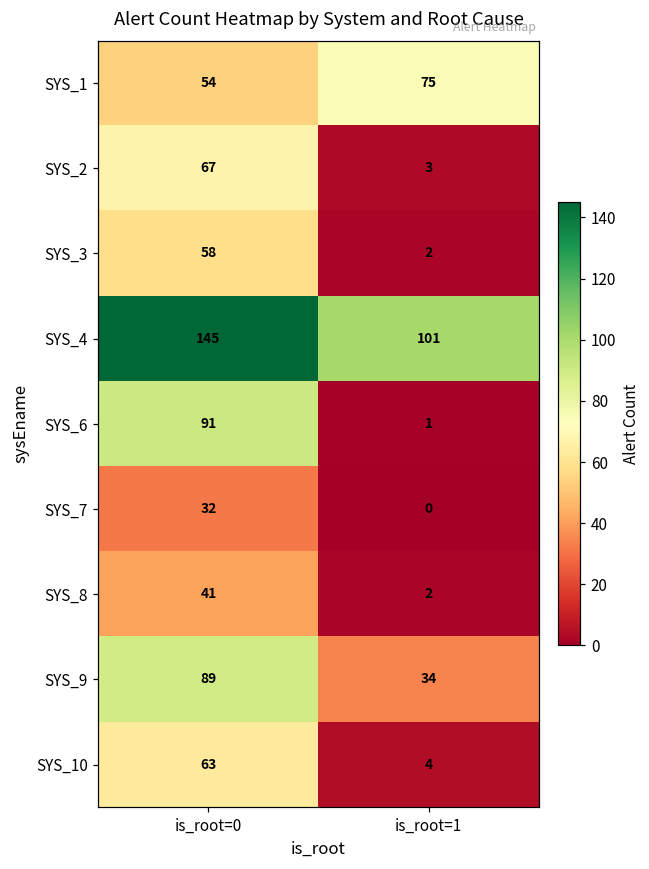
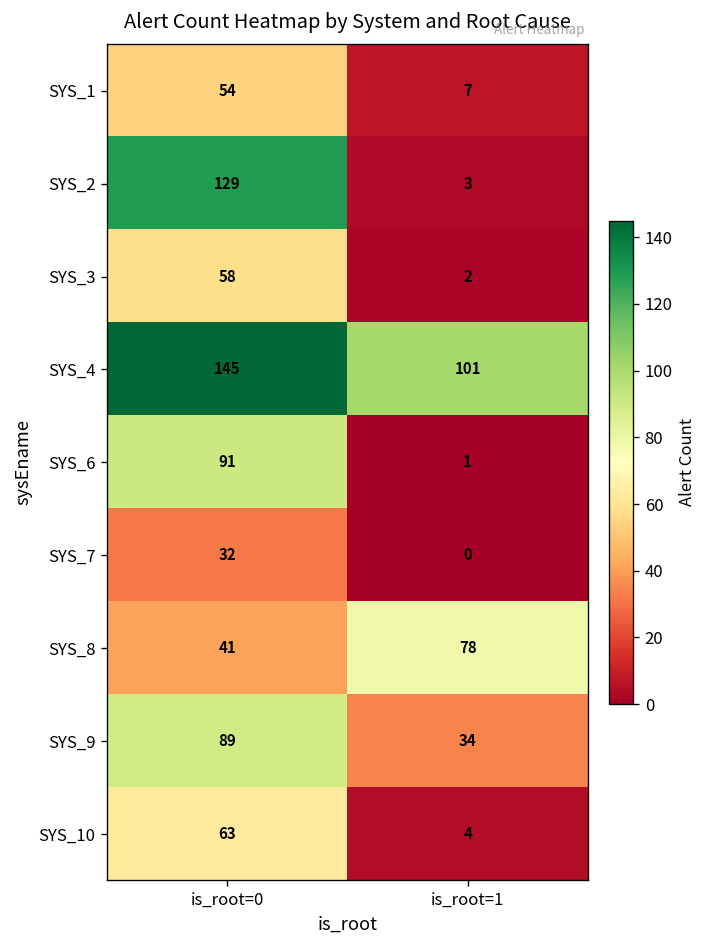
  {
    "SYS_1": {
      "is_root=0": 54,
-     "is_root=1": 75
+     "is_root=1": 7
    },
    "SYS_2": {
-     "is_root=0": 67,
+     "is_root=0": 129,
      "is_root=1": 3
    },
    "SYS_3": {
      "is_root=0": 58,
      "is_root=1": 2
    },
    "SYS_4": {
      "is_root=0": 145,
      "is_root=1": 101
    },
    "SYS_6": {
      "is_root=0": 91,
      "is_root=1": 1
    },
    "SYS_7": {
      "is_root=0": 32,
      "is_root=1": 0
    },
    "SYS_8": {
      "is_root=0": 41,
-     "is_root=1": 2
+     "is_root=1": 78
    },
    "SYS_9": {
      "is_root=0": 89,
      "is_root=1": 34
    },
    "SYS_10": {
      "is_root=0": 63,
      "is_root=1": 4
    }
  }
